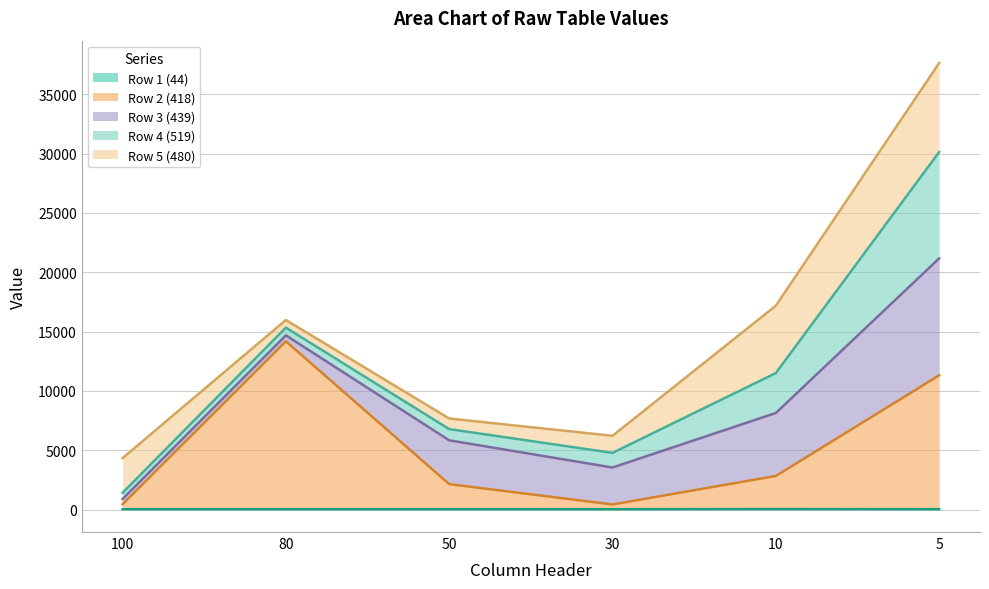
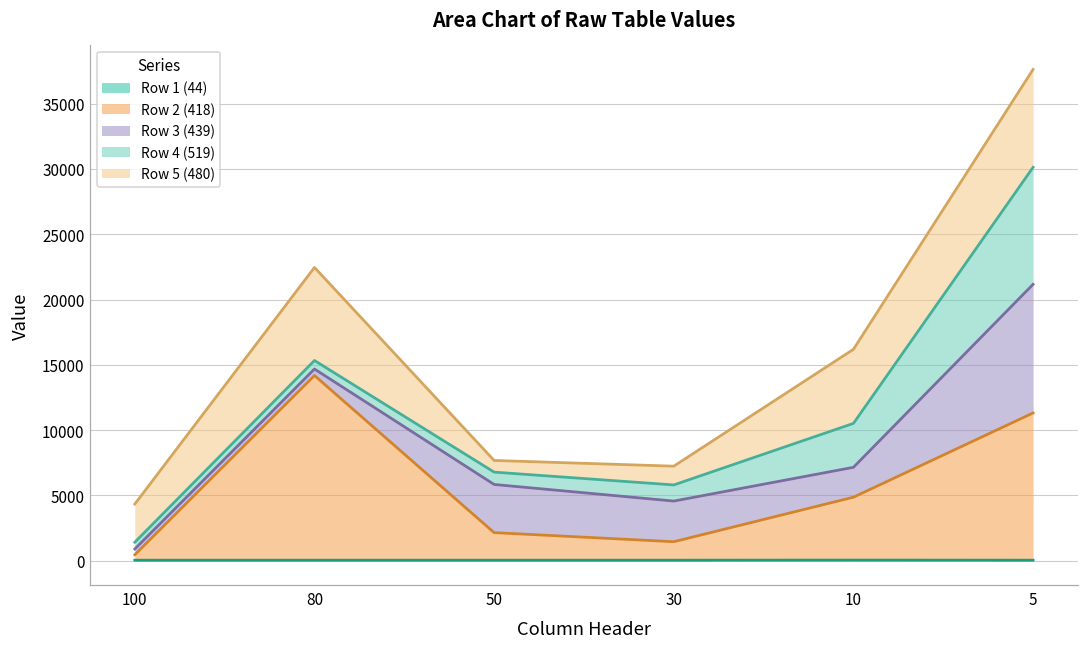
  {
    "Row 2 (418)": {
      "100": 400,
      "80": 14100,
      "50": 2100,
-     "30": 400,
-     "10": 2800,
+     "30": 1400,
+     "10": 4800,
      "5": 11300
    },
    "Row 3 (439)": {
      "100": 400,
      "80": 500,
      "50": 3700,
      "30": 3100,
-     "10": 5300,
+     "10": 2300,
      "5": 9800
    },
    "Row 5 (480)": {
      "100": 2900,
-     "80": 600,
+     "80": 7100,
      "50": 900,
      "30": 1400,
      "10": 5700,
      "5": 7500
    }
  }
